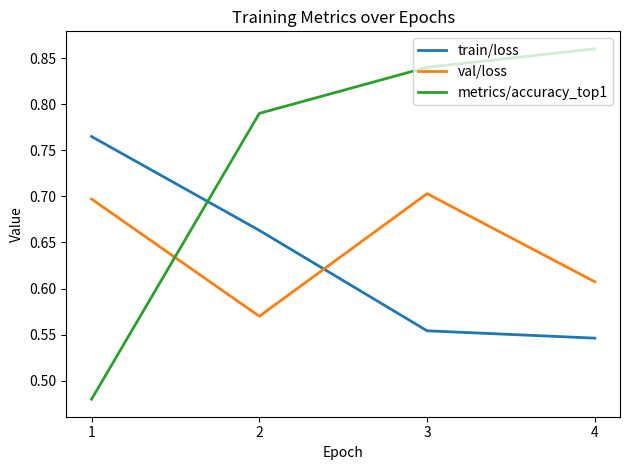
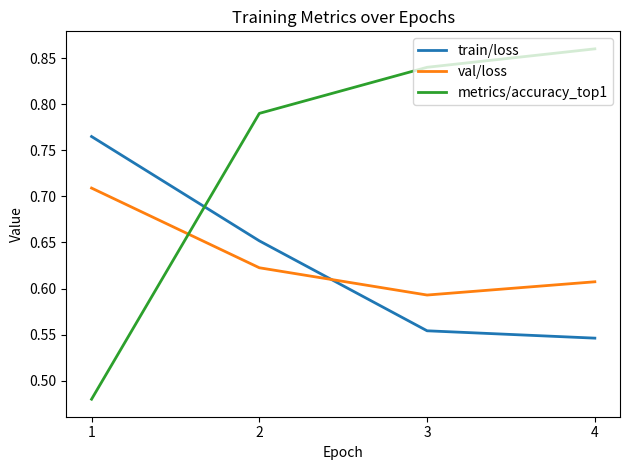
  {
    "train/loss": {
      "1": 0.76,
-     "2": 0.66,
+     "2": 0.65,
      "3": 0.55,
      "4": 0.55
    },
    "val/loss": {
-     "1": 0.70,
-     "2": 0.57,
-     "3": 0.70,
+     "1": 0.71,
+     "2": 0.62,
+     "3": 0.59,
      "4": 0.61
    },
    "metrics/accuracy_top1": {
      "1": 0.48,
      "2": 0.79
    }
  }
